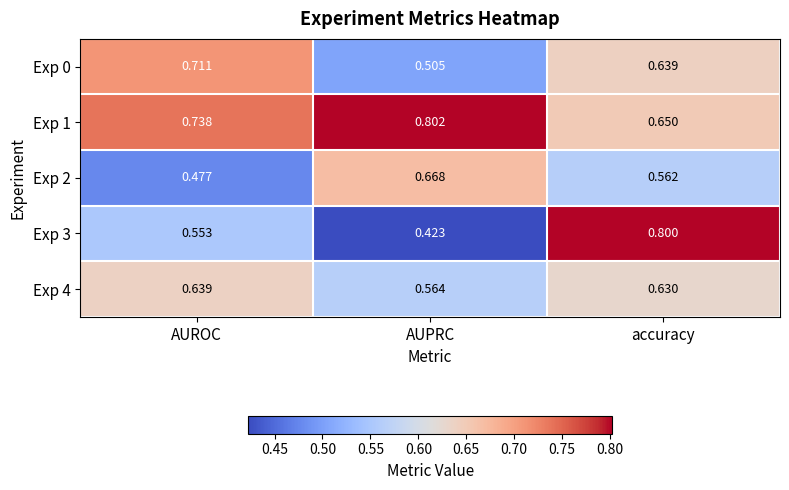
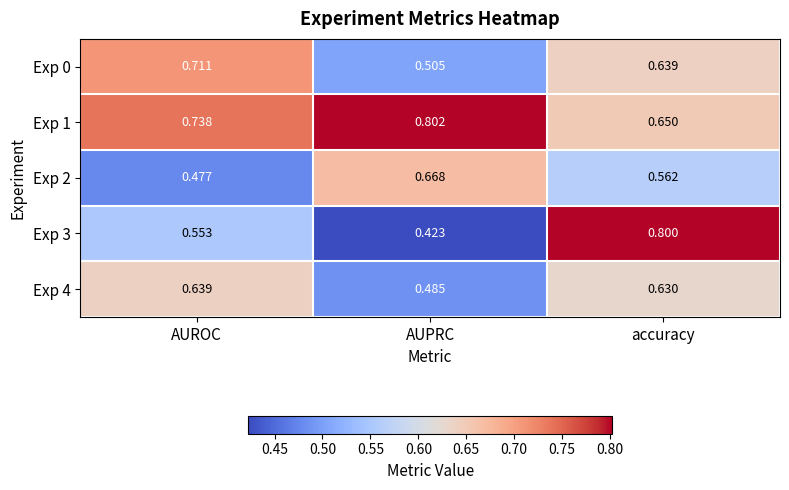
  {
    "Exp 0": {
      "AUROC": 0.711,
      "AUPRC": 0.505,
      "accuracy": 0.639
    },
    "Exp 1": {
      "AUROC": 0.738,
      "AUPRC": 0.802,
      "accuracy": 0.650
    },
    "Exp 2": {
      "AUROC": 0.477,
      "AUPRC": 0.668,
      "accuracy": 0.562
    },
    "Exp 3": {
      "AUROC": 0.553,
      "AUPRC": 0.423,
      "accuracy": 0.800
    },
    "Exp 4": {
      "AUROC": 0.639,
-     "AUPRC": 0.564,
+     "AUPRC": 0.485,
      "accuracy": 0.630
    }
  }
